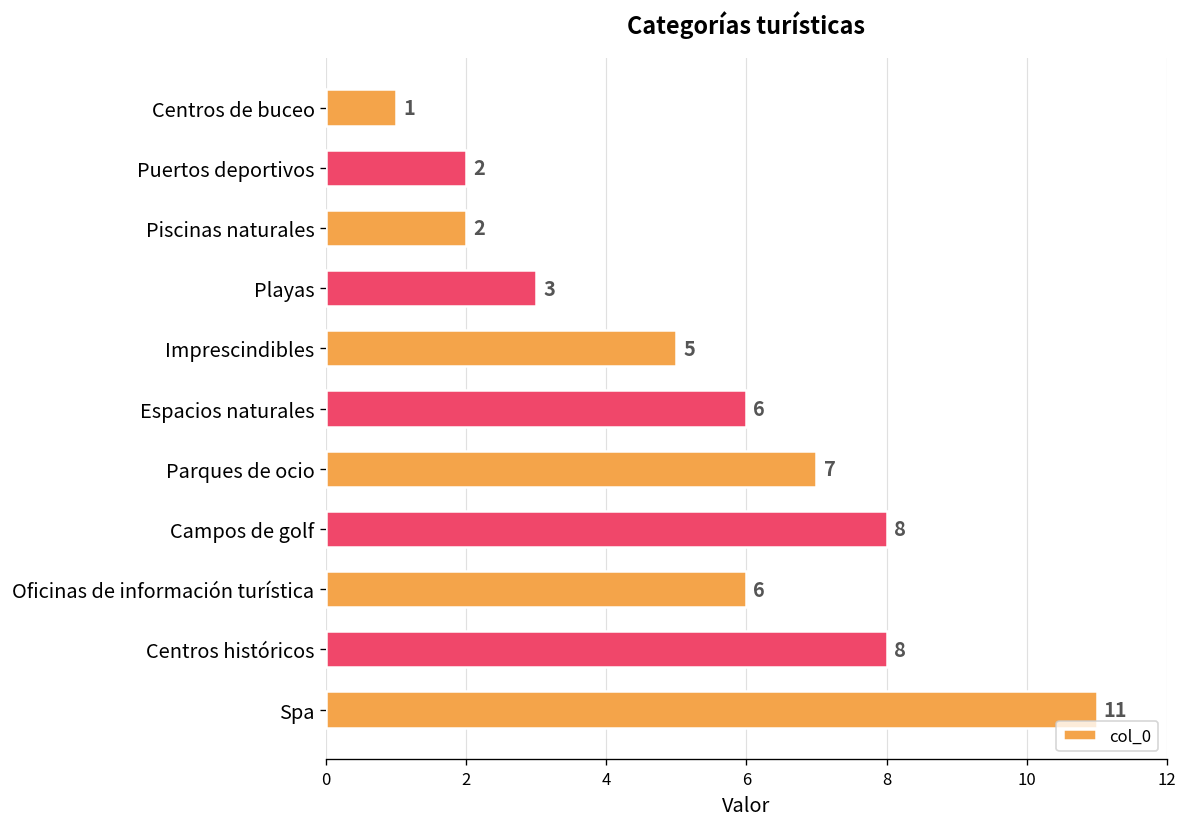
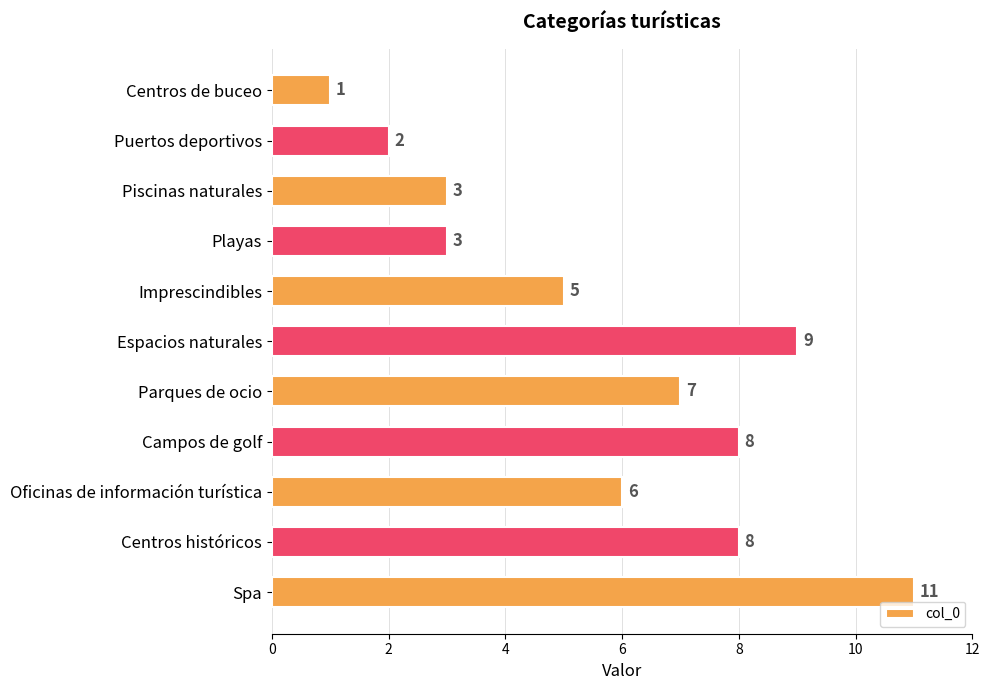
  {
    "Centros de buceo": 1,
    "Puertos deportivos": 2,
-   "Piscinas naturales": 2,
+   "Piscinas naturales": 3,
    "Playas": 3,
    "Imprescindibles": 5,
-   "Espacios naturales": 6,
+   "Espacios naturales": 9,
    "Parques de ocio": 7,
    "Campos de golf": 8,
    "Oficinas de información turística": 6,
    "Centros históricos": 8,
    "Spa": 11
  }
